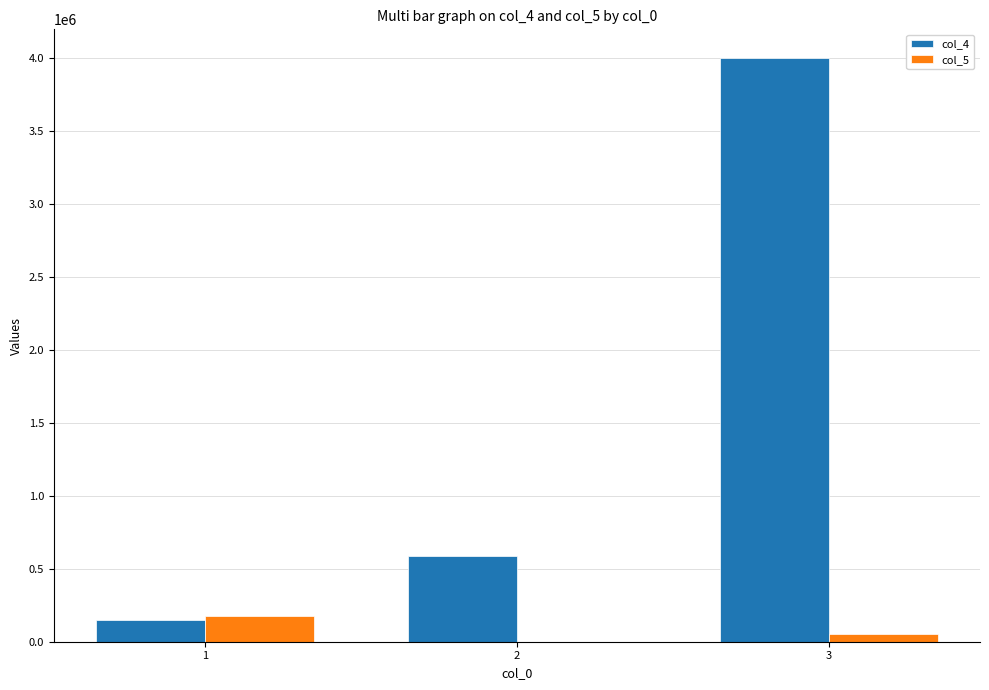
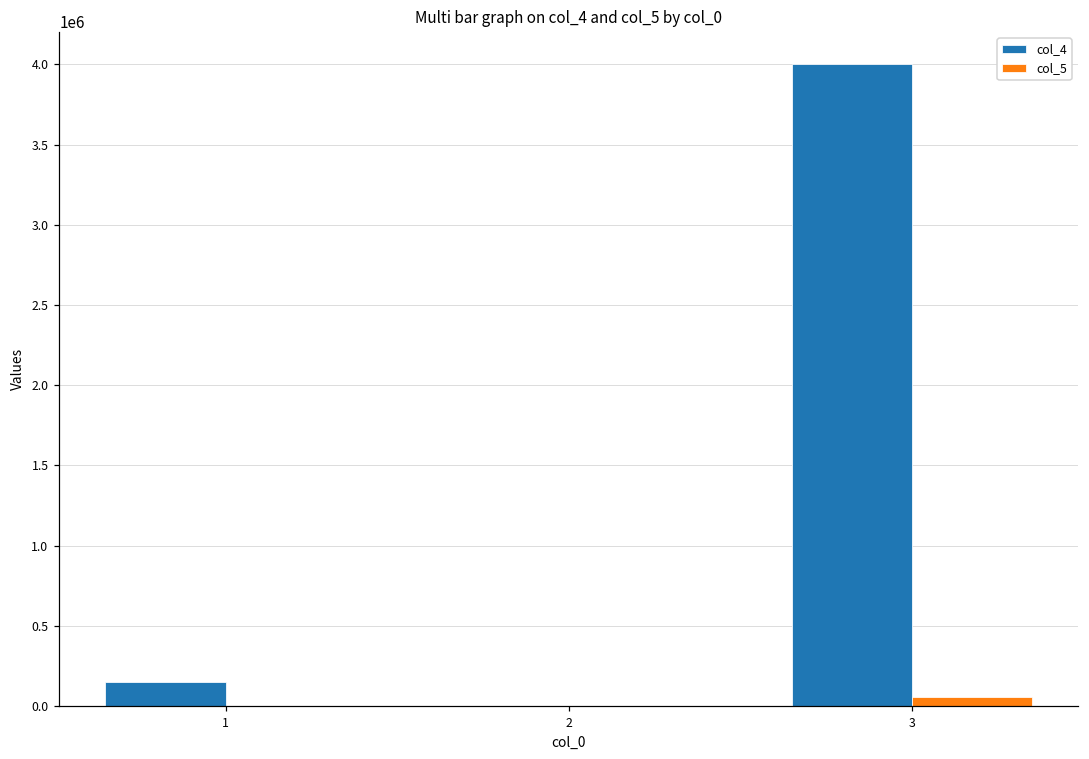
  {
    "col_4": {
      "1": 150000,
-     "2": 590000,
+     "2": 0,
      "3": 4000000
    },
    "col_5": {
-     "1": 180000,
+     "1": 0,
      "3": 60000
    }
  }
